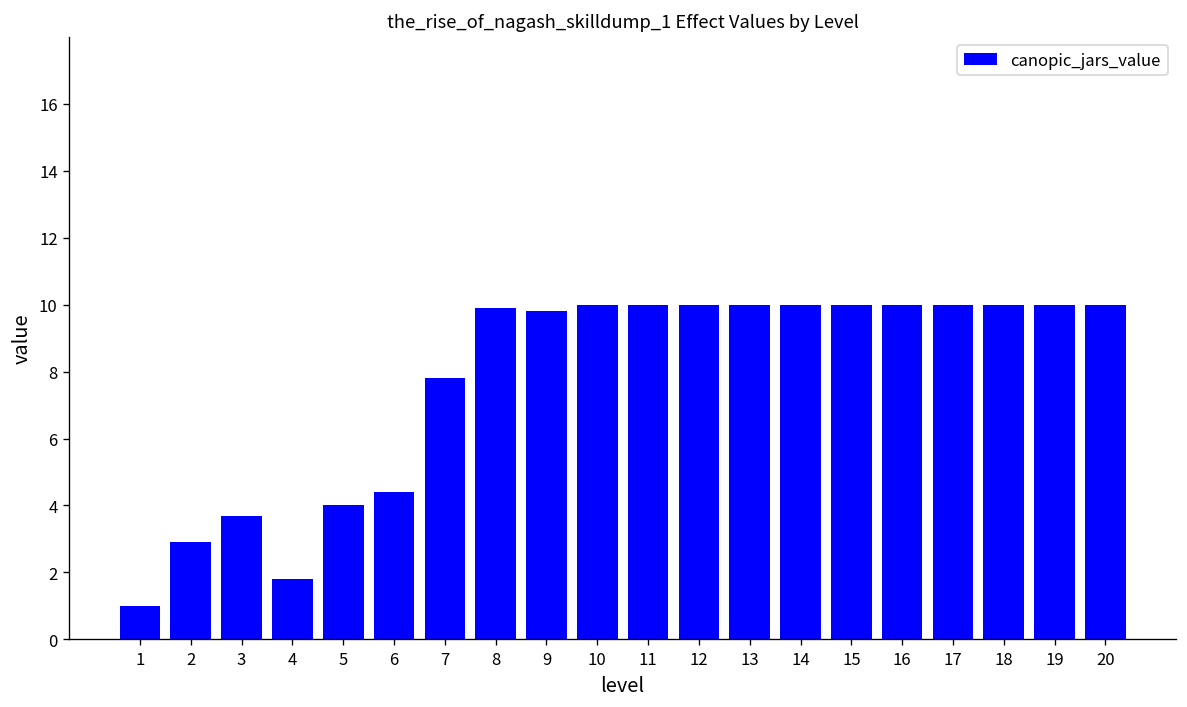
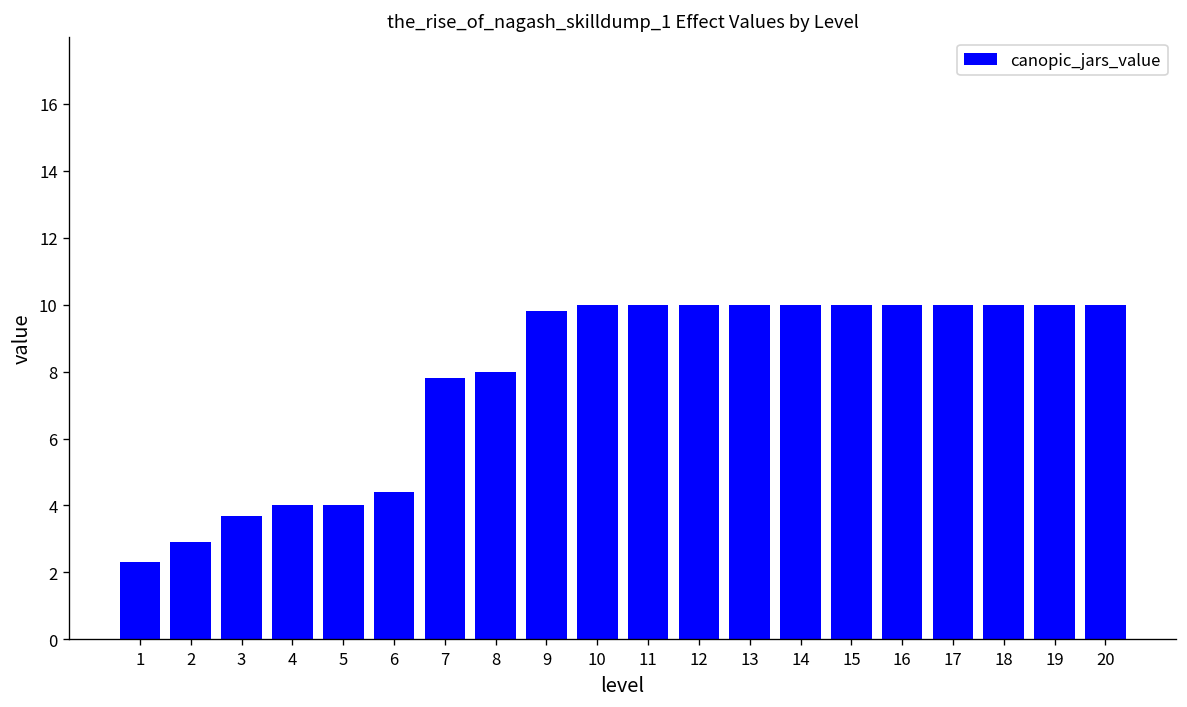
  {
-   "1": 1.0,
+   "1": 2.3,
    "2": 2.9,
    "3": 3.7,
-   "4": 1.8,
+   "4": 4.0,
    "5": 4.0,
    "6": 4.4,
    "7": 7.8,
-   "8": 9.9,
+   "8": 8.0,
    "9": 9.8,
    "10": 10.0,
    "11": 10.0,
    "12": 10.0,
    "13": 10.0,
    "14": 10.0,
    "15": 10.0,
    "16": 10.0,
    "17": 10.0,
    "18": 10.0,
    "19": 10.0,
    "20": 10.0
  }
